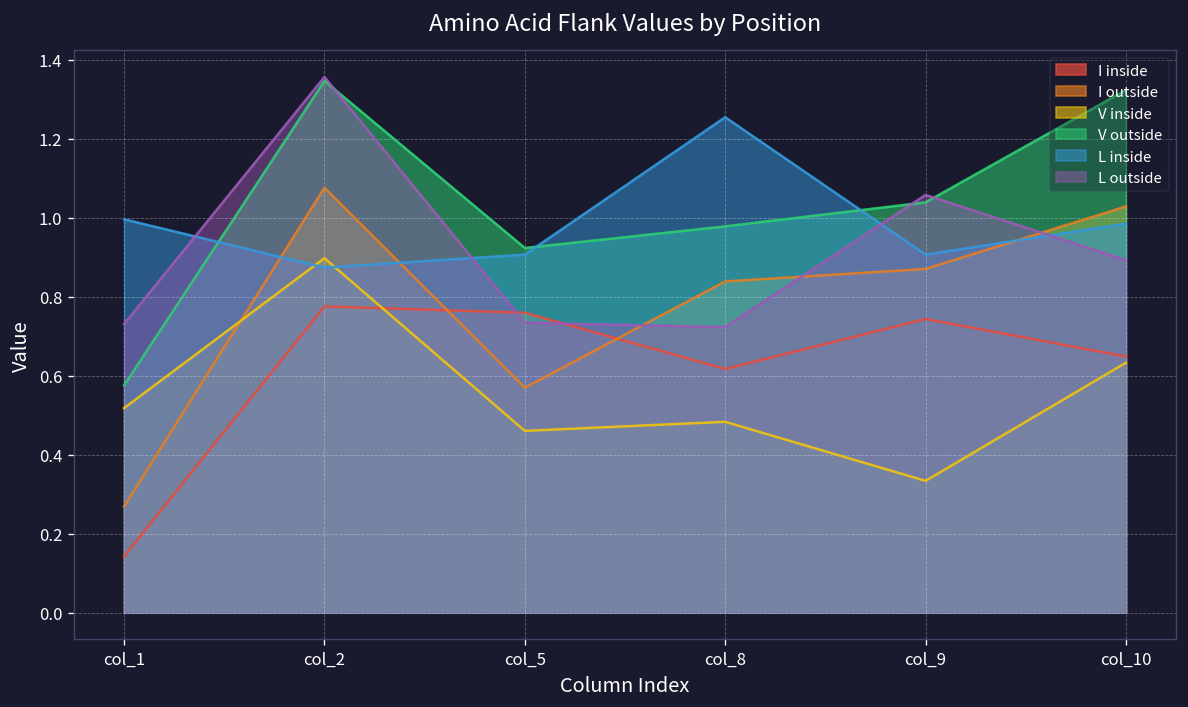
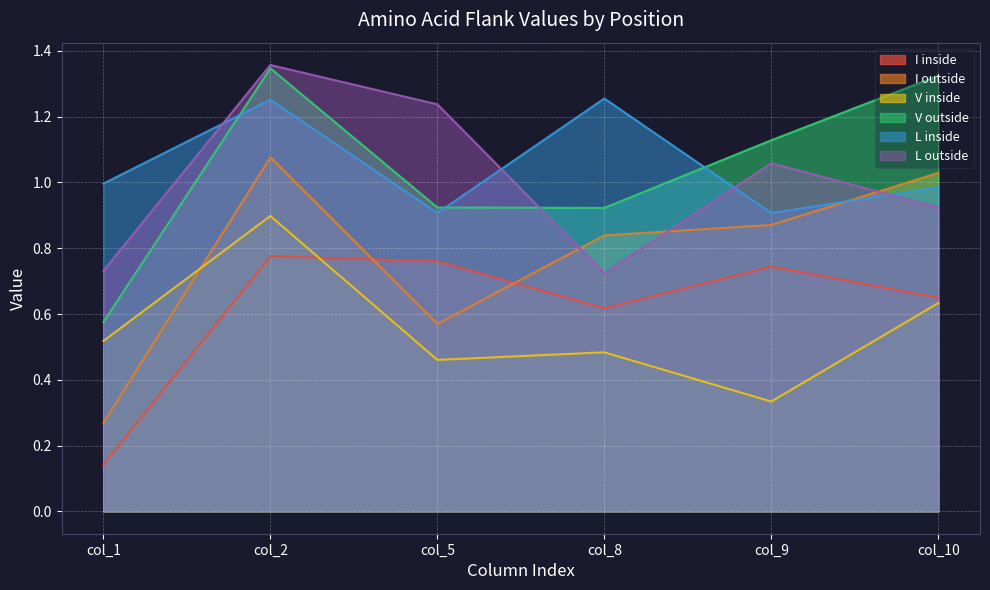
  {
    "V outside": {
      "col_1": 0.58,
      "col_2": 1.35,
      "col_5": 0.92,
-     "col_8": 0.98,
-     "col_9": 1.04
+     "col_8": 0.92,
+     "col_9": 1.13
    },
    "L inside": {
      "col_1": 1.00,
-     "col_2": 0.87,
+     "col_2": 1.25,
      "col_5": 0.91,
      "col_8": 1.26,
      "col_9": 0.91,
      "col_10": 0.99
    },
    "L outside": {
      "col_1": 0.73,
      "col_2": 1.36,
-     "col_5": 0.73,
+     "col_5": 1.24,
      "col_8": 0.72,
      "col_9": 1.06,
-     "col_10": 0.89
+     "col_10": 0.92
    }
  }
